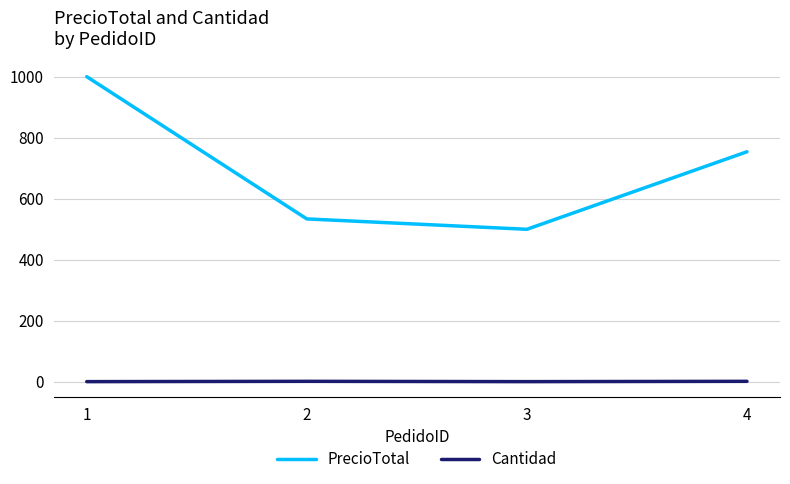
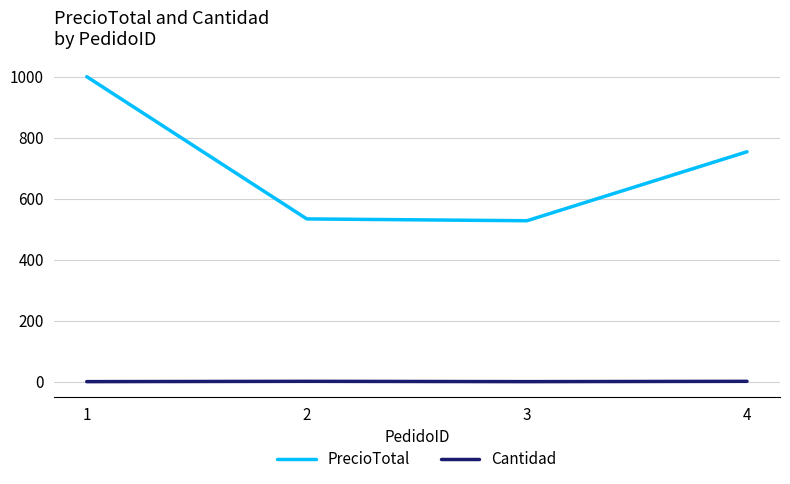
  {
    "PrecioTotal": {
      "1": 1000,
      "2": 530,
-     "3": 500,
+     "3": 530,
      "4": 750
    },
    "Cantidad": {
      "1": 0,
      "2": 0,
      "3": 0,
      "4": 0
    }
  }
